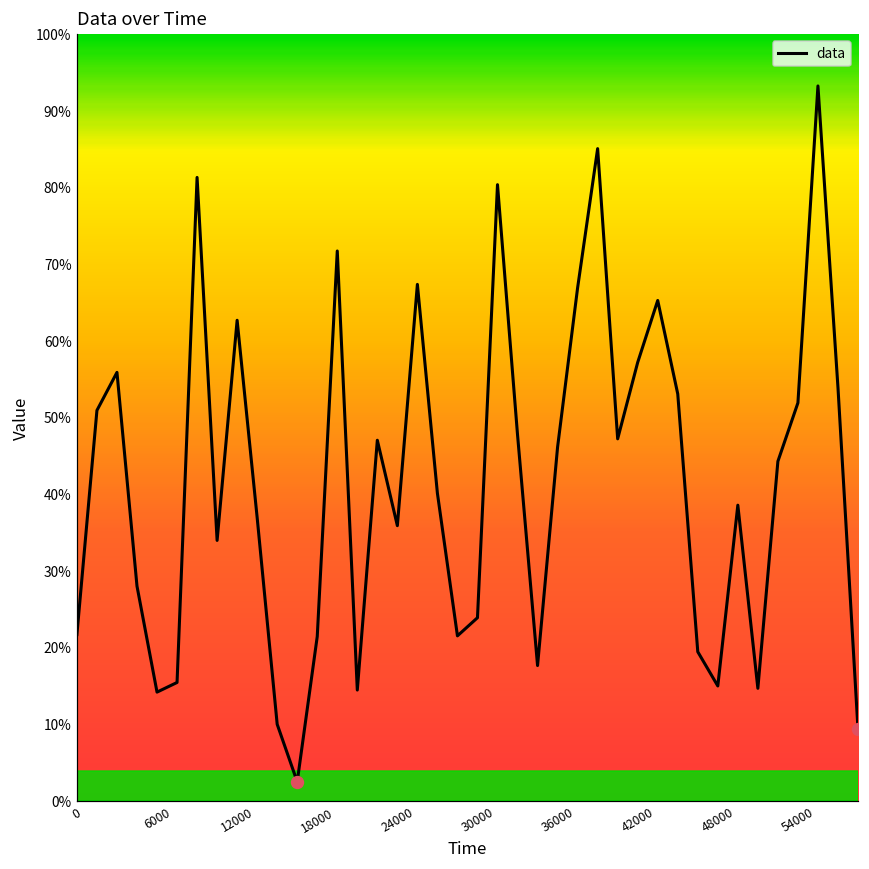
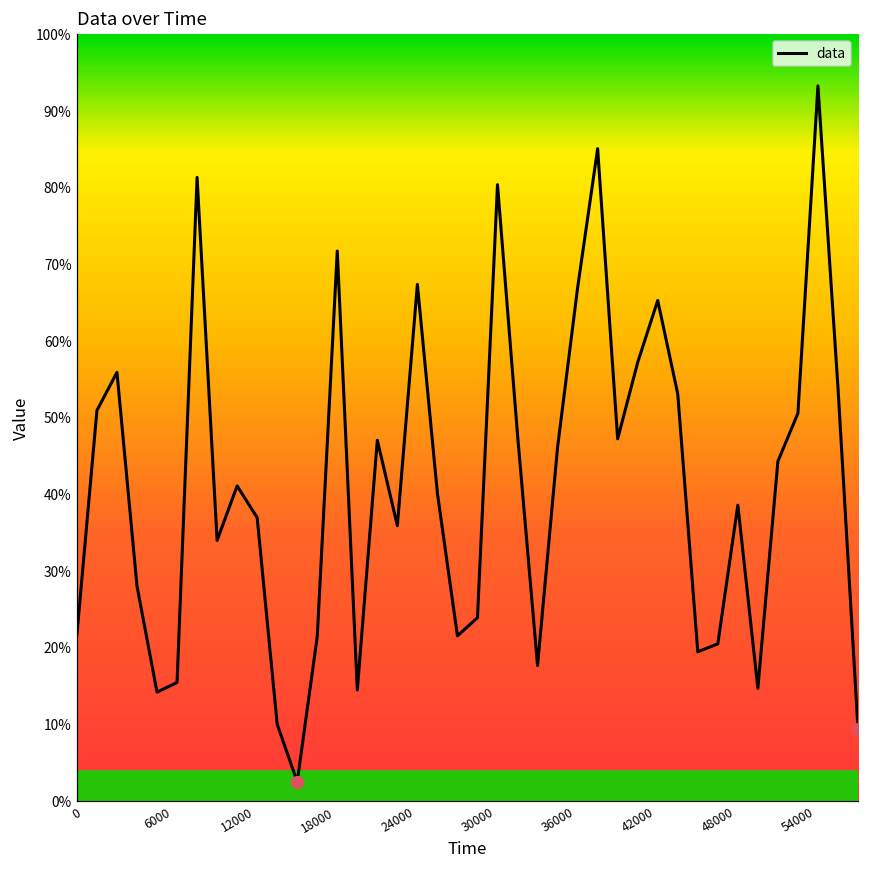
  {
    "data": {
      "0": "22%",
      "6000": "14%",
-     "12000": "63%",
+     "12000": "41%",
      "18000": "21%",
      "24000": "36%",
      "30000": "24%",
      "36000": "46%",
      "42000": "57%",
-     "48000": "15%",
-     "54000": "52%"
+     "48000": "21%",
+     "54000": "51%"
    }
  }
